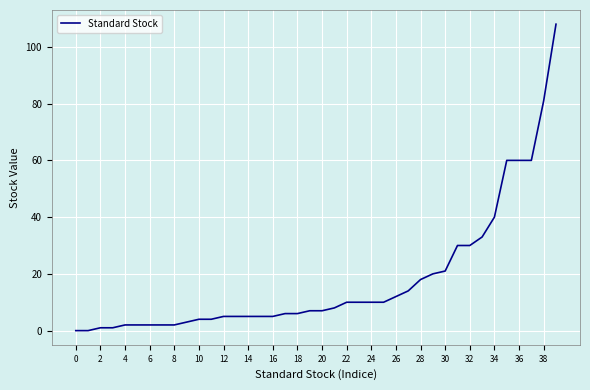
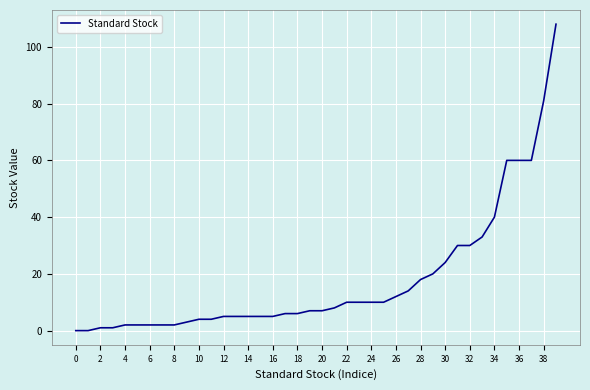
  {
    "0": 0,
    "2": 1,
    "4": 2,
    "6": 2,
    "8": 2,
    "10": 4,
    "12": 5,
    "14": 5,
    "16": 5,
    "18": 6,
    "20": 7,
    "22": 10,
    "24": 10,
    "26": 12,
    "28": 18,
-   "30": 21,
+   "30": 24,
    "32": 30,
    "34": 40,
    "36": 60,
    "38": 81
  }
